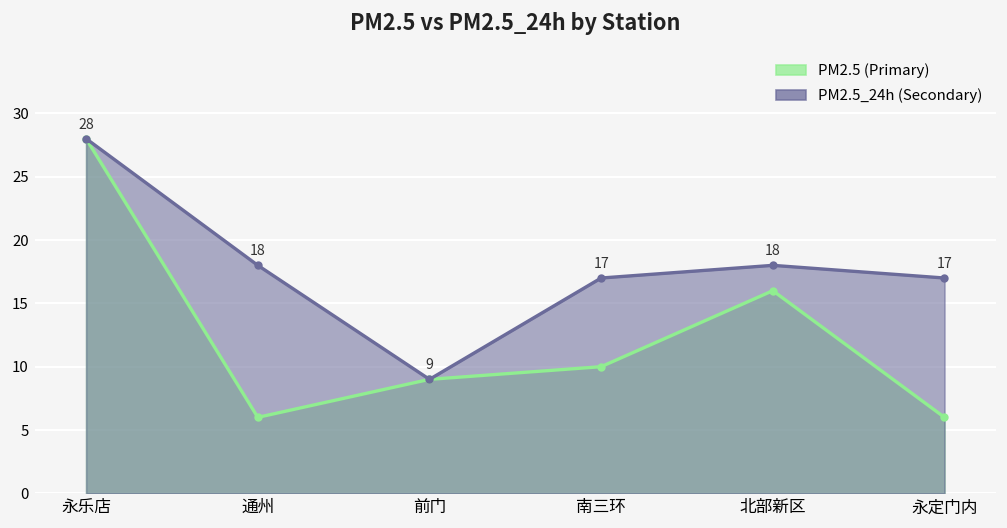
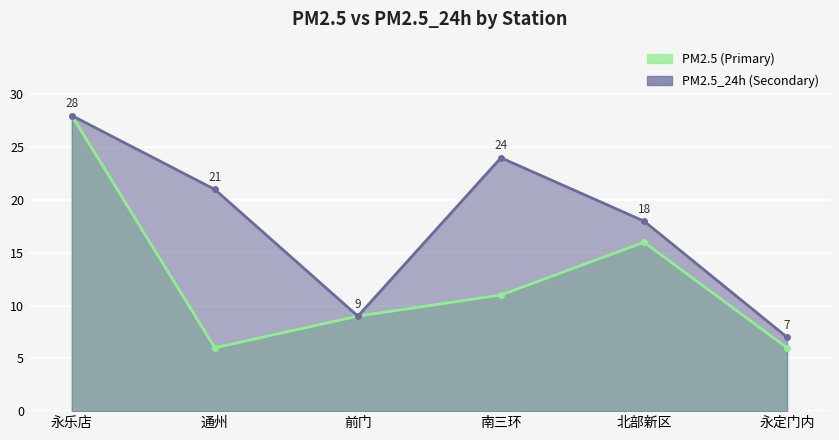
  {
    "PM2.5 (Primary)": {
      "通州": 6,
-     "南三环": 10,
+     "南三环": 11,
      "北部新区": 16,
      "永定门内": 6
    },
    "PM2.5_24h (Secondary)": {
-     "通州": 18,
-     "南三环": 17,
+     "通州": 21,
+     "南三环": 24,
      "北部新区": 18,
-     "永定门内": 17
+     "永定门内": 7
    }
  }
